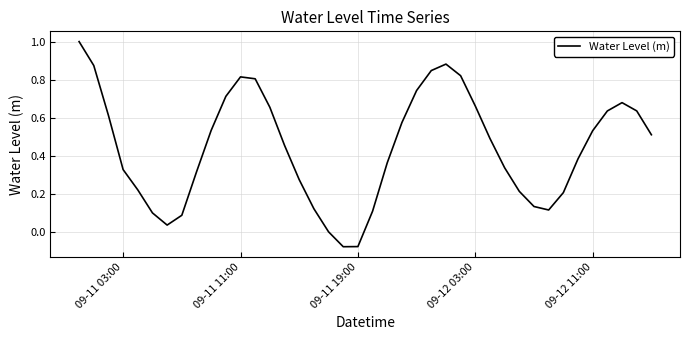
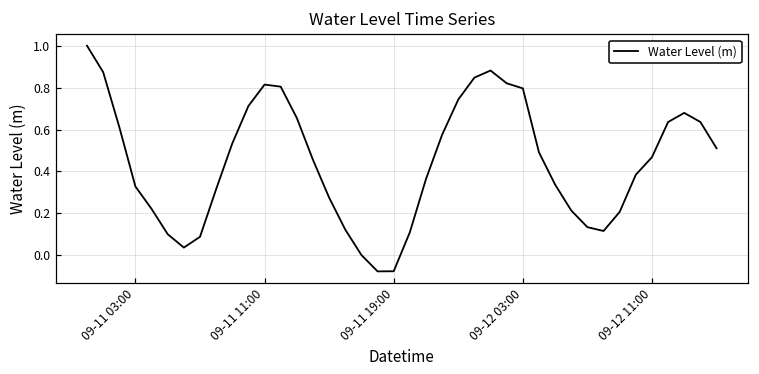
  {
    "09-11 03:00": 0.33,
    "09-11 11:00": 0.82,
    "09-11 19:00": -0.08,
-   "09-12 03:00": 0.66,
-   "09-12 11:00": 0.53
+   "09-12 03:00": 0.80,
+   "09-12 11:00": 0.47
  }
